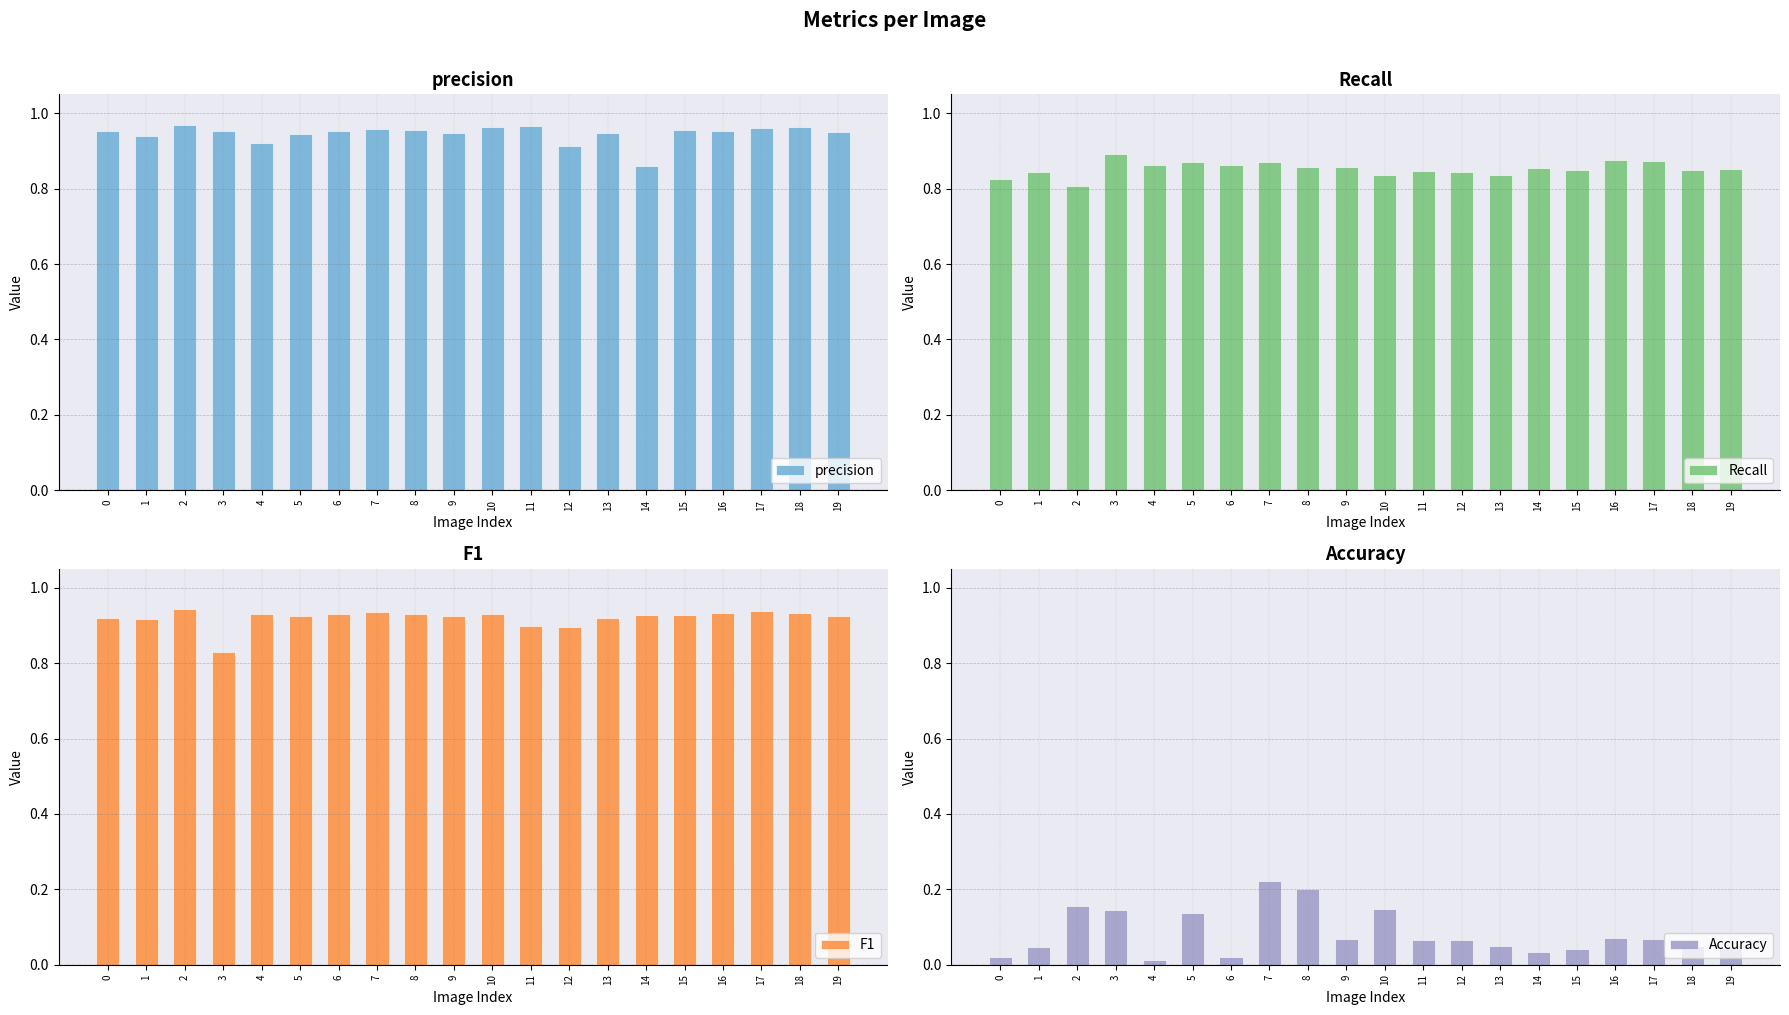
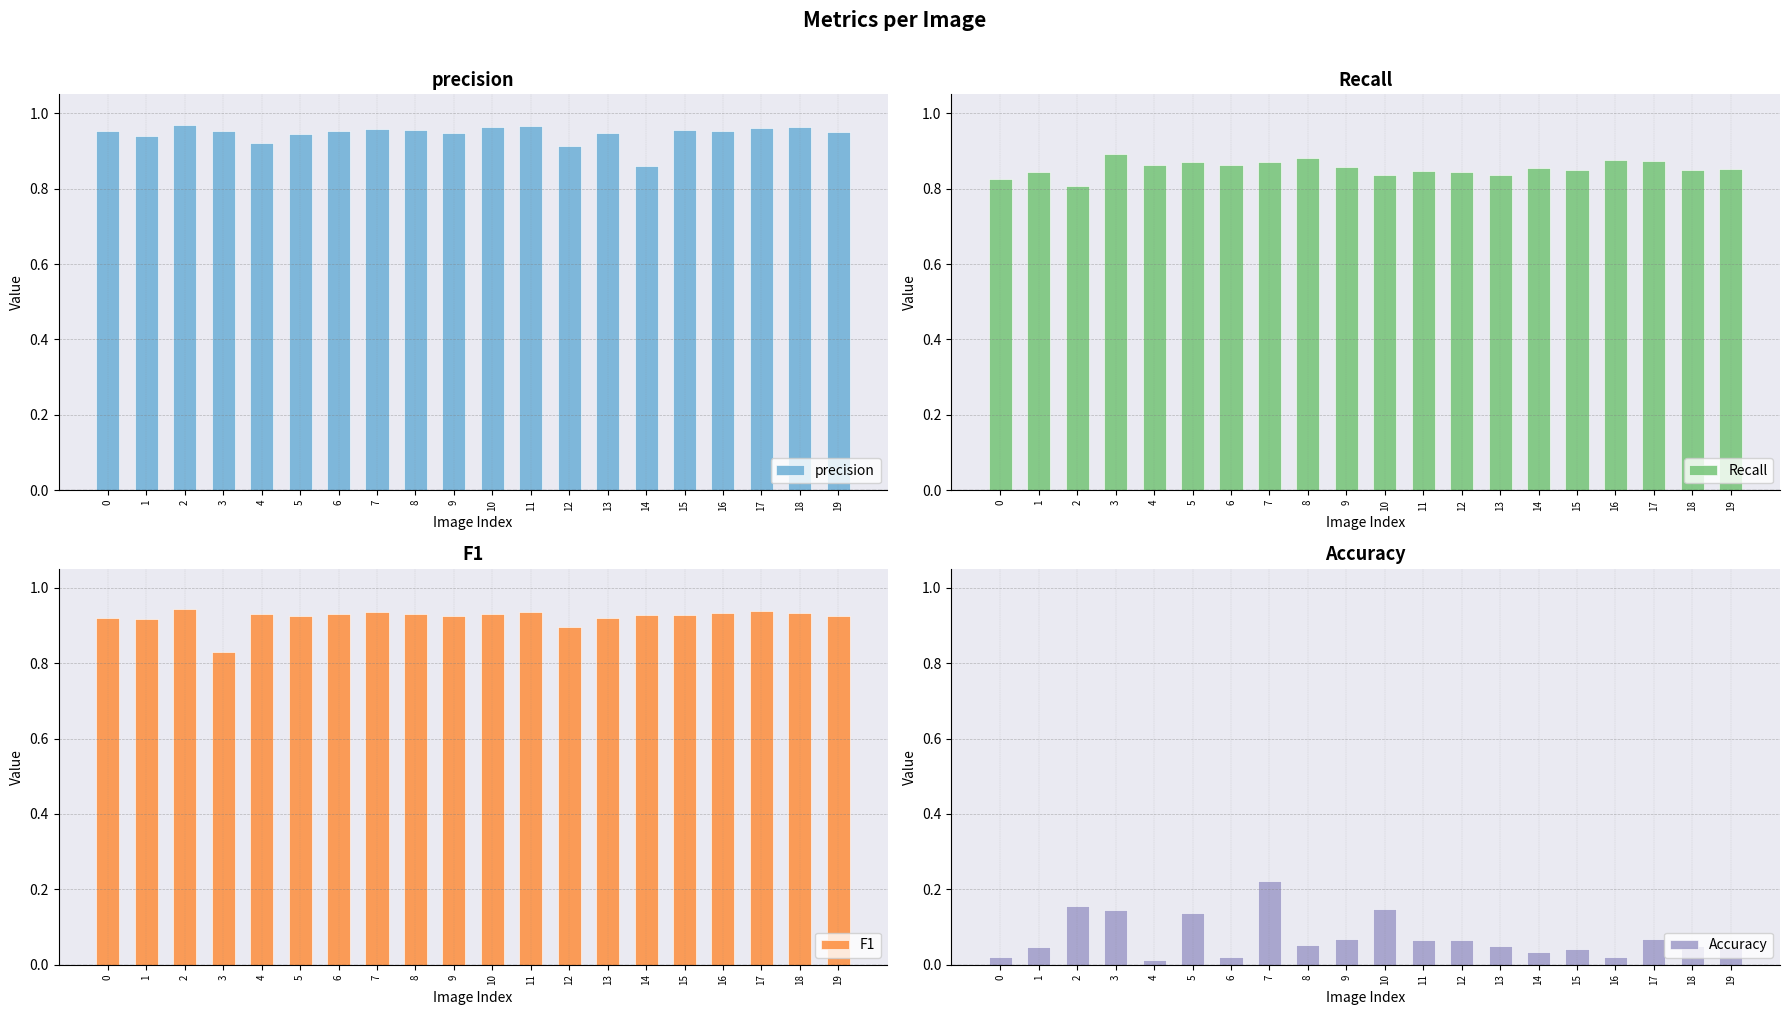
  {
    "precision": {
      "0": 0.95,
      "1": 0.94,
      "2": 0.97,
      "3": 0.95,
      "4": 0.92,
      "5": 0.94,
      "6": 0.95,
      "7": 0.96,
      "8": 0.96,
      "9": 0.95,
      "10": 0.96,
      "11": 0.96,
      "12": 0.91,
      "13": 0.95,
      "14": 0.86,
      "15": 0.95,
      "16": 0.95,
      "17": 0.96,
      "18": 0.96,
      "19": 0.95
    },
    "Recall": {
      "0": 0.83,
      "1": 0.84,
      "2": 0.81,
      "3": 0.89,
      "4": 0.86,
      "5": 0.87,
      "6": 0.86,
      "7": 0.87,
-     "8": 0.86,
+     "8": 0.88,
      "9": 0.86,
      "10": 0.84,
      "11": 0.85,
      "12": 0.84,
      "13": 0.84,
      "14": 0.85,
      "15": 0.85,
      "16": 0.87,
      "17": 0.87,
      "18": 0.85,
      "19": 0.85
    },
    "F1": {
      "0": 0.92,
      "1": 0.92,
      "2": 0.94,
      "3": 0.83,
      "4": 0.93,
      "5": 0.93,
      "6": 0.93,
      "7": 0.94,
      "8": 0.93,
      "9": 0.92,
      "10": 0.93,
-     "11": 0.90,
+     "11": 0.93,
      "12": 0.90,
      "13": 0.92,
      "14": 0.93,
      "15": 0.93,
      "16": 0.93,
      "17": 0.94,
      "18": 0.93,
      "19": 0.93
    },
    "Accuracy": {
      "0": 0.02,
      "1": 0.05,
      "2": 0.16,
      "3": 0.14,
      "4": 0.01,
      "5": 0.14,
      "6": 0.02,
      "7": 0.22,
-     "8": 0.20,
+     "8": 0.05,
      "9": 0.07,
      "10": 0.15,
      "11": 0.06,
      "12": 0.06,
      "13": 0.05,
      "14": 0.03,
      "15": 0.04,
-     "16": 0.07,
+     "16": 0.02,
      "17": 0.07
    }
  }
